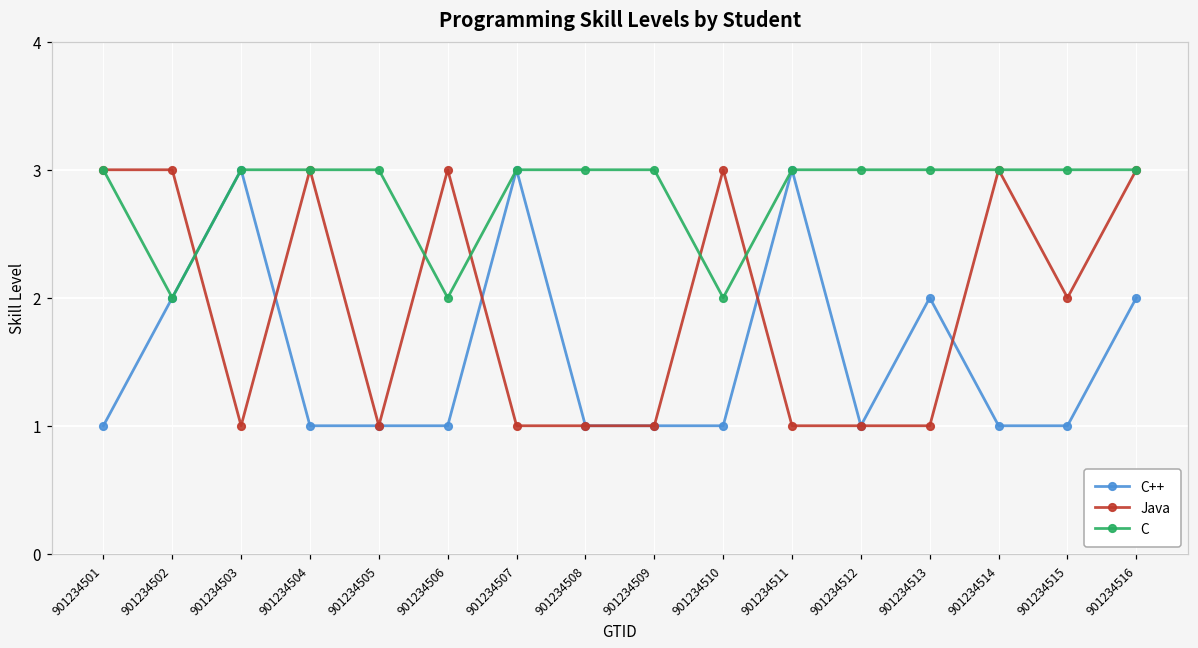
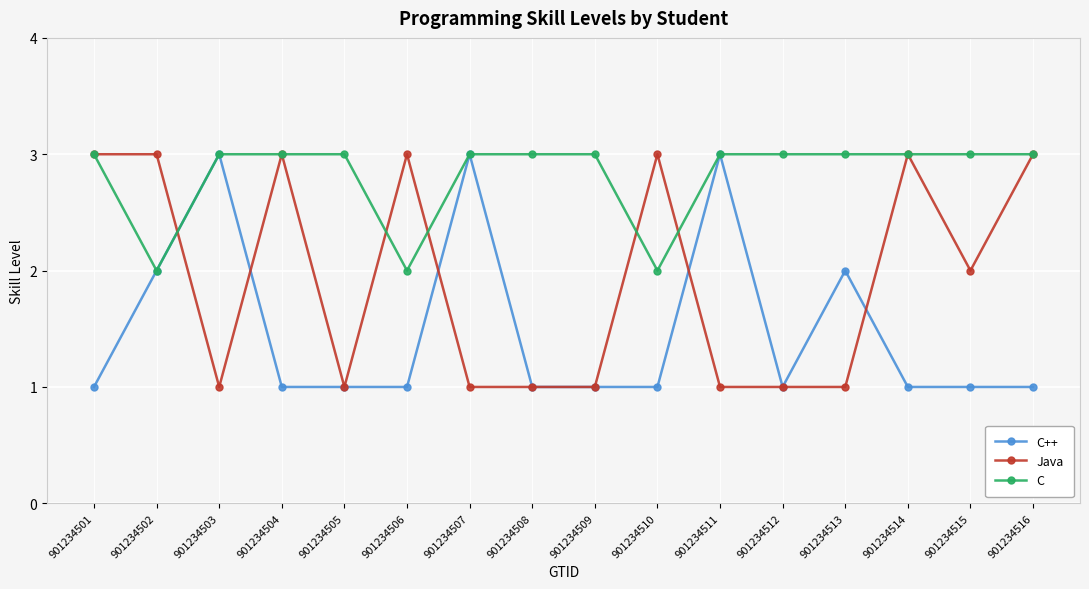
  {
    "C++": {
      "901234501": 1,
      "901234504": 1,
      "901234506": 1,
      "901234510": 1,
      "901234513": 2,
      "901234514": 1,
      "901234515": 1,
-     "901234516": 2
+     "901234516": 1
    },
    "Java": {
      "901234502": 3,
      "901234503": 1,
      "901234506": 3,
      "901234507": 1,
      "901234510": 3,
      "901234511": 1,
      "901234513": 1,
      "901234515": 2
    },
    "C": {
      "901234505": 3,
      "901234506": 2,
      "901234508": 3,
      "901234509": 3,
      "901234510": 2,
      "901234512": 3,
      "901234513": 3,
      "901234515": 3
    }
  }
